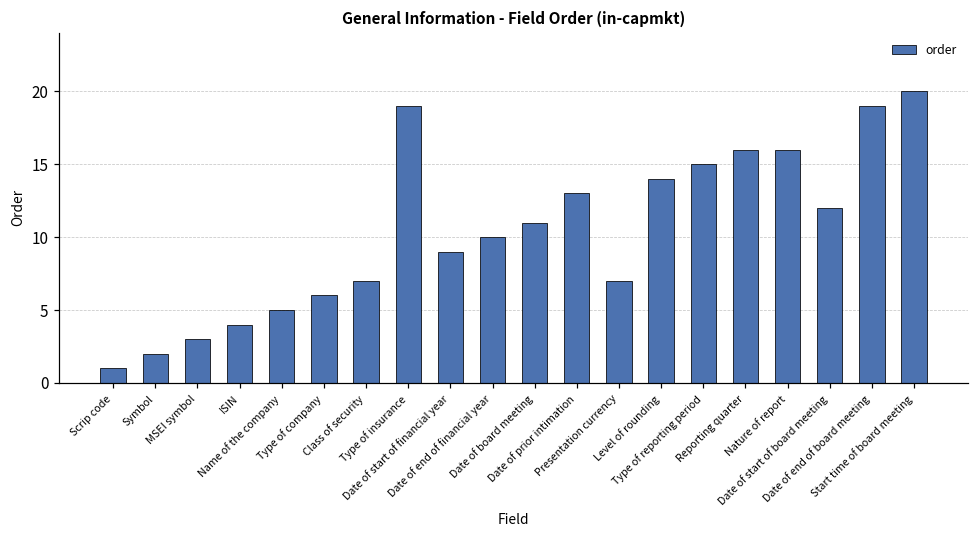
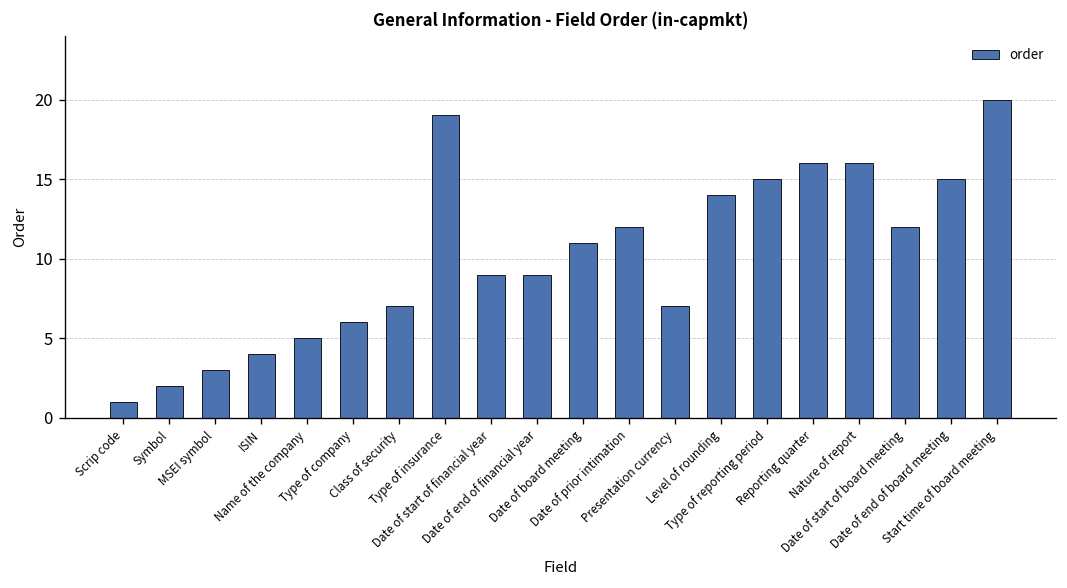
  {
    "Scrip code": 1,
    "Symbol": 2,
    "MSEI symbol": 3,
    "ISIN": 4,
    "Name of the company": 5,
    "Type of company": 6,
    "Class of security": 7,
    "Type of insurance": 19,
    "Date of start of financial year": 9,
-   "Date of end of financial year": 10,
+   "Date of end of financial year": 9,
    "Date of board meeting": 11,
-   "Date of prior intimation": 13,
+   "Date of prior intimation": 12,
    "Presentation currency": 7,
    "Level of rounding": 14,
    "Type of reporting period": 15,
    "Reporting quarter": 16,
    "Nature of report": 16,
    "Date of start of board meeting": 12,
-   "Date of end of board meeting": 19,
+   "Date of end of board meeting": 15,
    "Start time of board meeting": 20
  }
